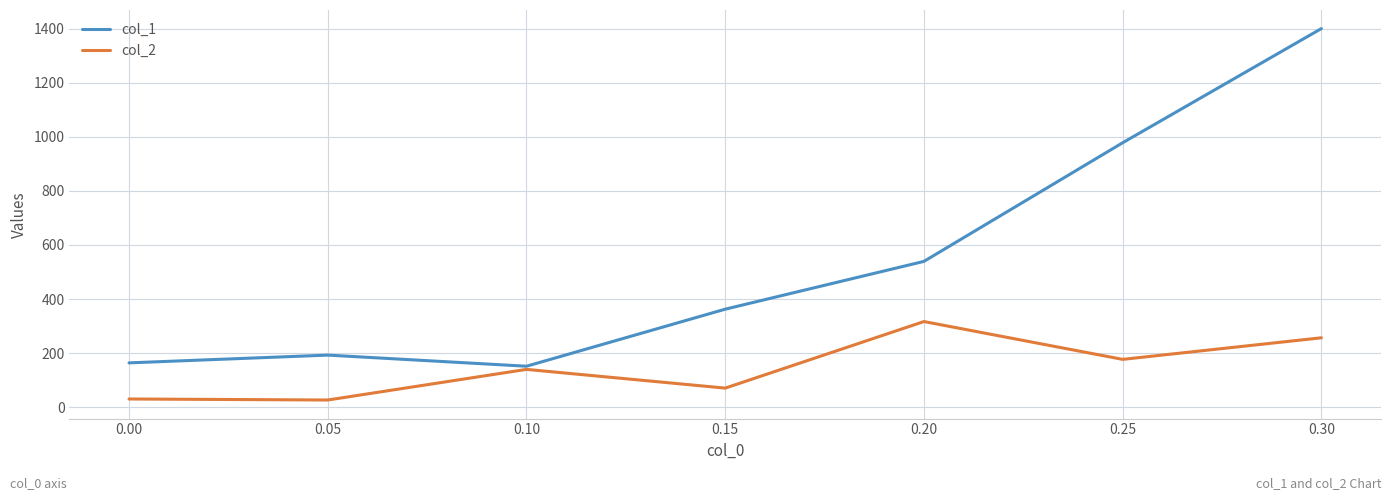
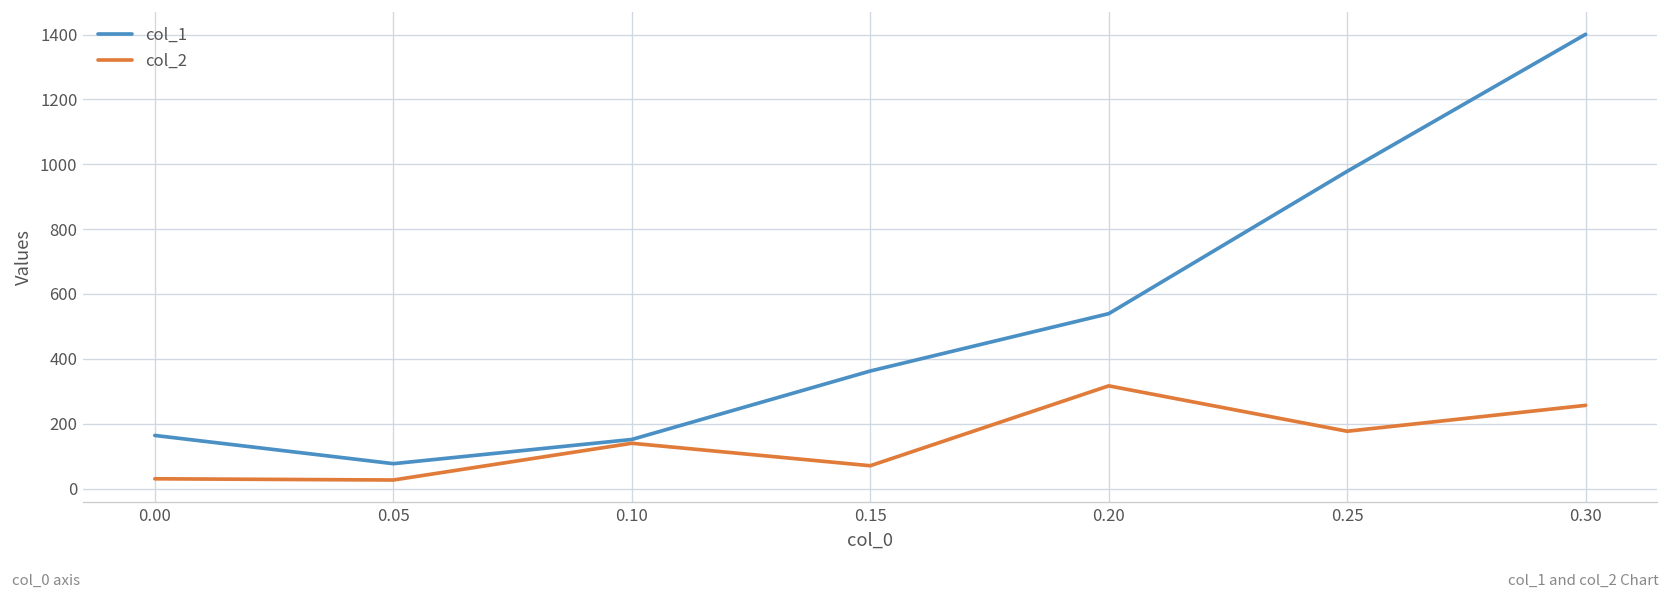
  {
    "col_1": {
      "0.00": 160,
-     "0.05": 190,
+     "0.05": 80,
      "0.10": 150,
      "0.15": 360,
      "0.20": 540,
      "0.25": 980,
      "0.30": 1400
    },
    "col_2": {
      "0.00": 30,
      "0.05": 30,
      "0.10": 140,
      "0.15": 70,
      "0.20": 320,
      "0.25": 180,
      "0.30": 260
    }
  }
